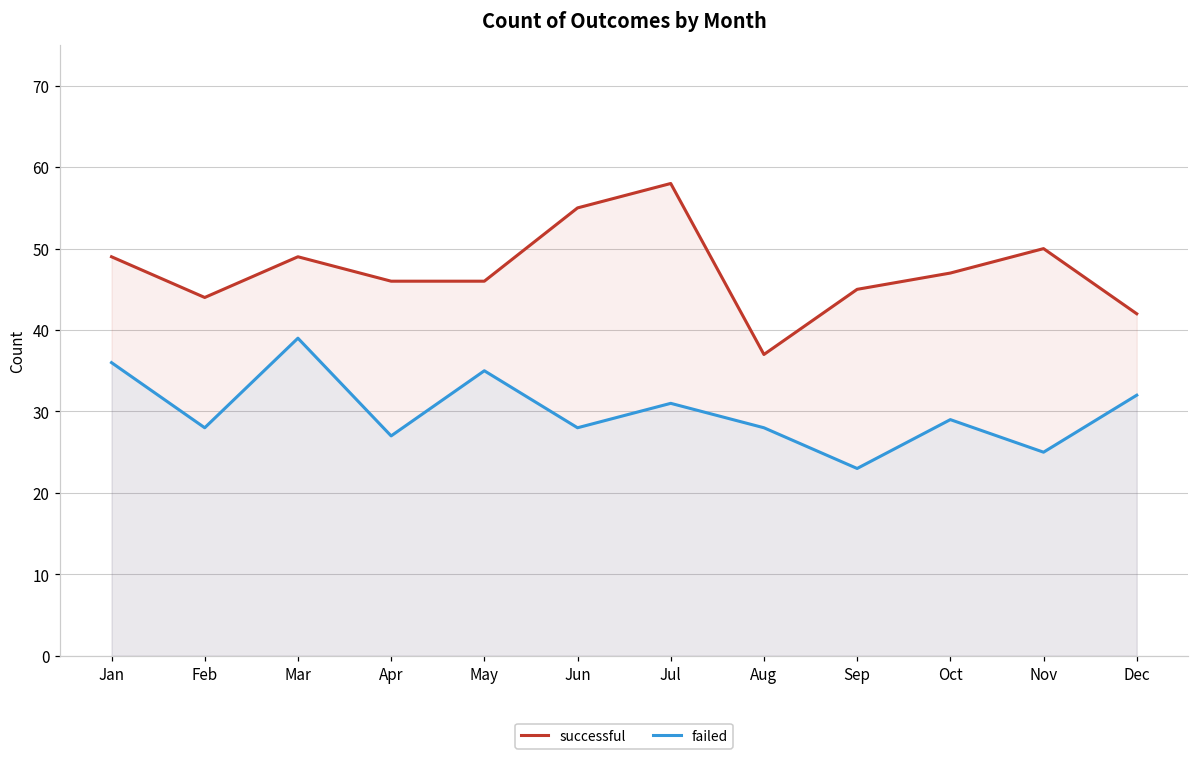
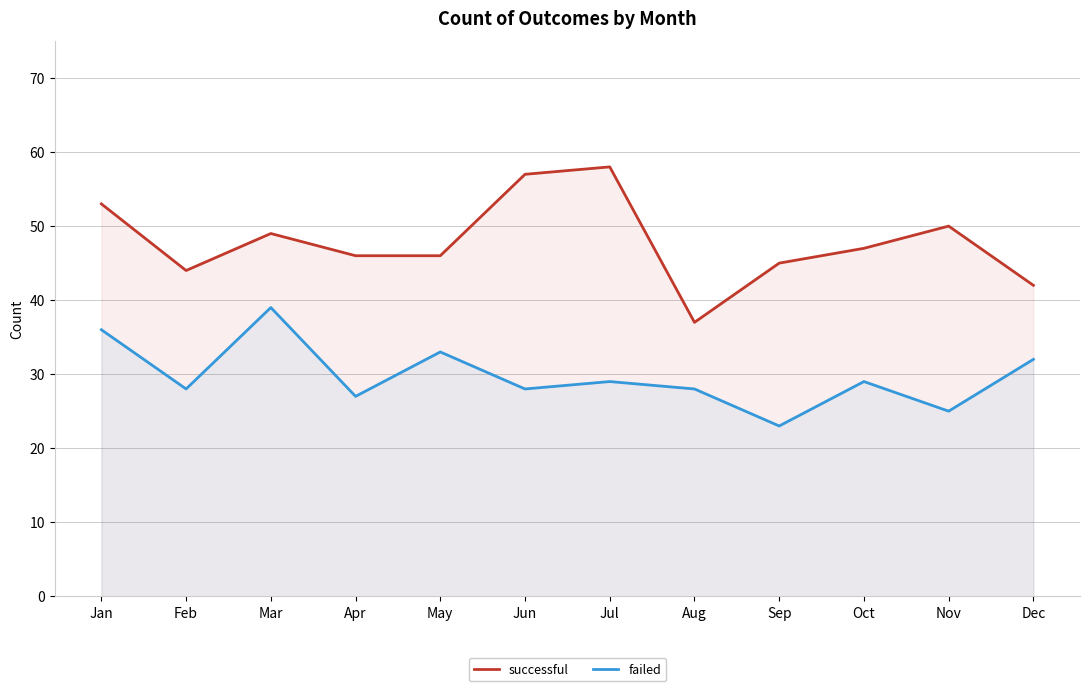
  {
    "successful": {
-     "Jan": 49,
+     "Jan": 53,
      "Feb": 44,
      "Mar": 49,
      "Apr": 46,
      "May": 46,
-     "Jun": 55,
+     "Jun": 57,
      "Jul": 58,
      "Aug": 37,
      "Sep": 45,
      "Oct": 47,
      "Nov": 50,
      "Dec": 42
    },
    "failed": {
      "Jan": 36,
      "Feb": 28,
      "Mar": 39,
      "Apr": 27,
-     "May": 35,
+     "May": 33,
      "Jun": 28,
-     "Jul": 31,
+     "Jul": 29,
      "Aug": 28,
      "Sep": 23,
      "Oct": 29,
      "Nov": 25,
      "Dec": 32
    }
  }
